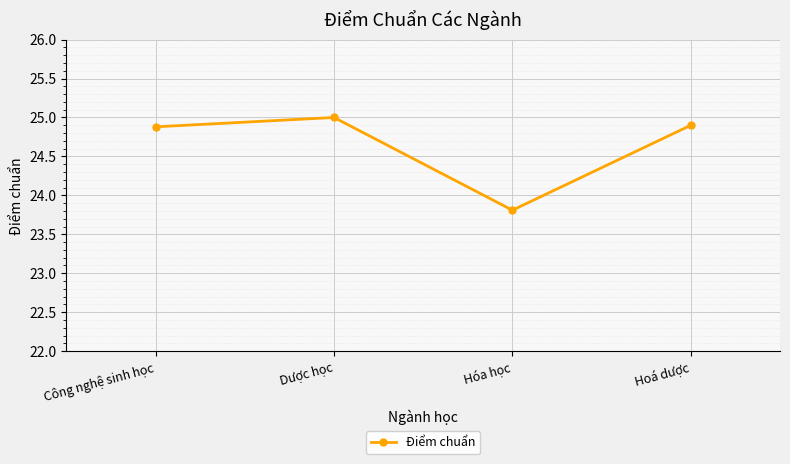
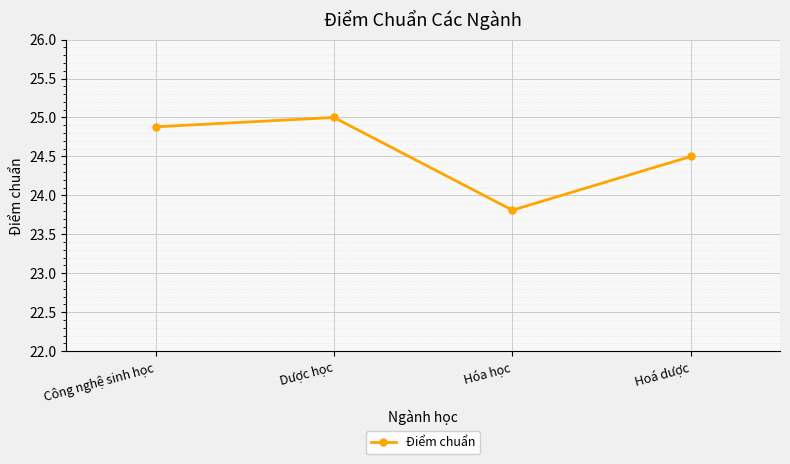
  {
    "Công nghệ sinh học": 24.9,
    "Dược học": 25.0,
    "Hóa học": 23.8,
-   "Hoá dược": 24.9
+   "Hoá dược": 24.5
  }
